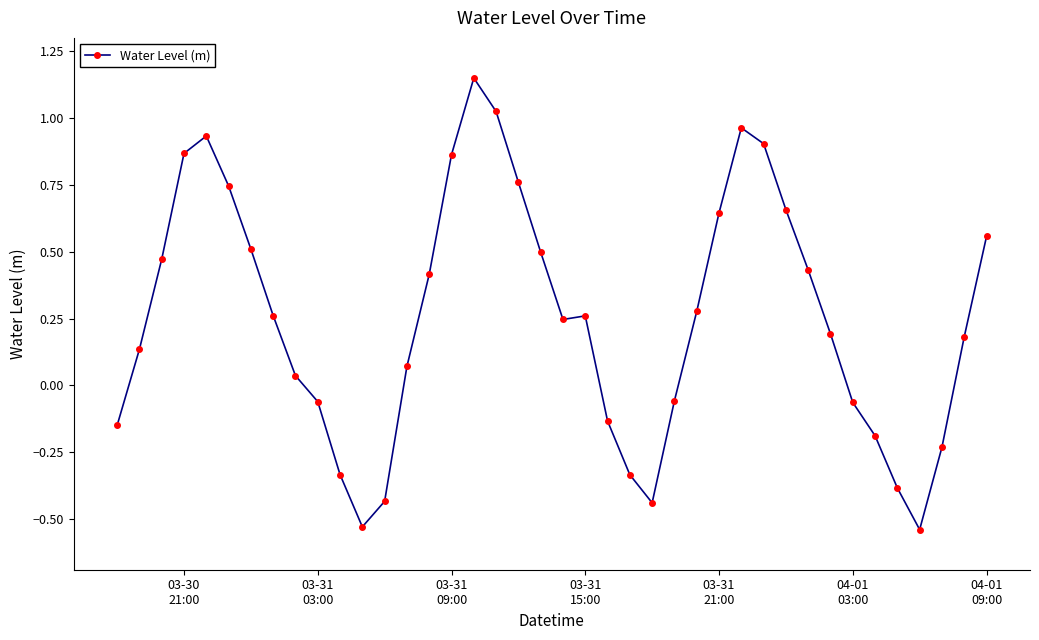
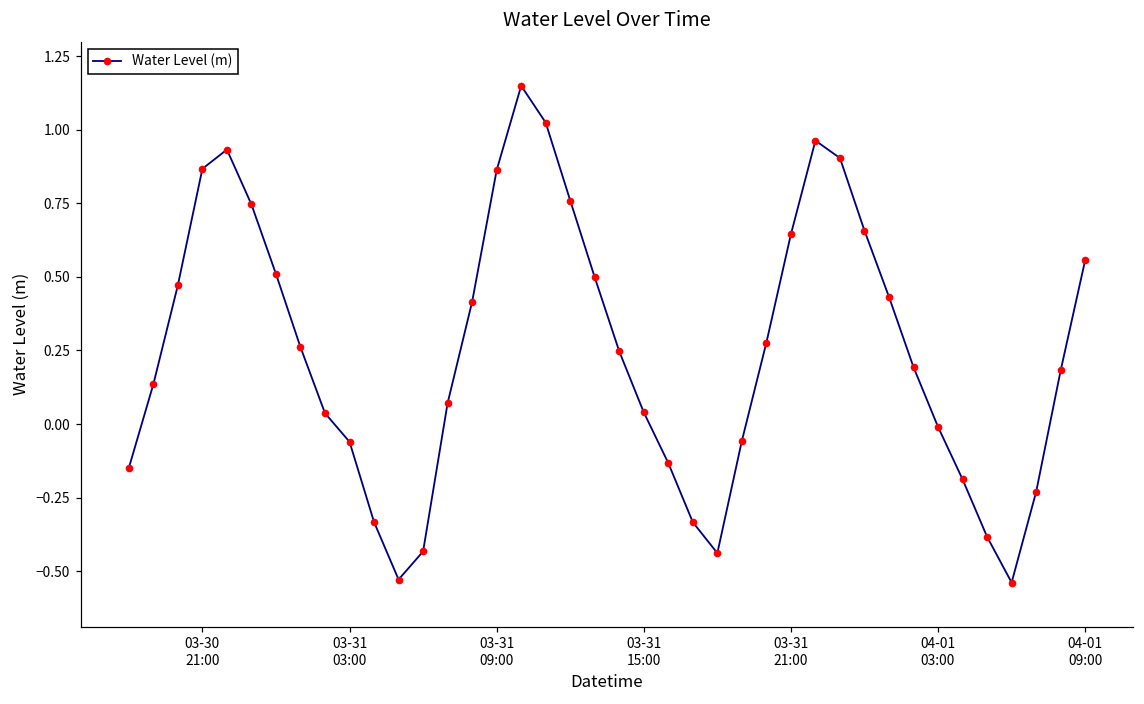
  {
    "03-30 21:00": 0.87,
    "03-31 03:00": -0.06,
    "03-31 09:00": 0.86,
-   "03-31 15:00": 0.26,
+   "03-31 15:00": 0.04,
    "03-31 21:00": 0.65,
-   "04-01 03:00": -0.06,
+   "04-01 03:00": -0.01,
    "04-01 09:00": 0.56
  }
